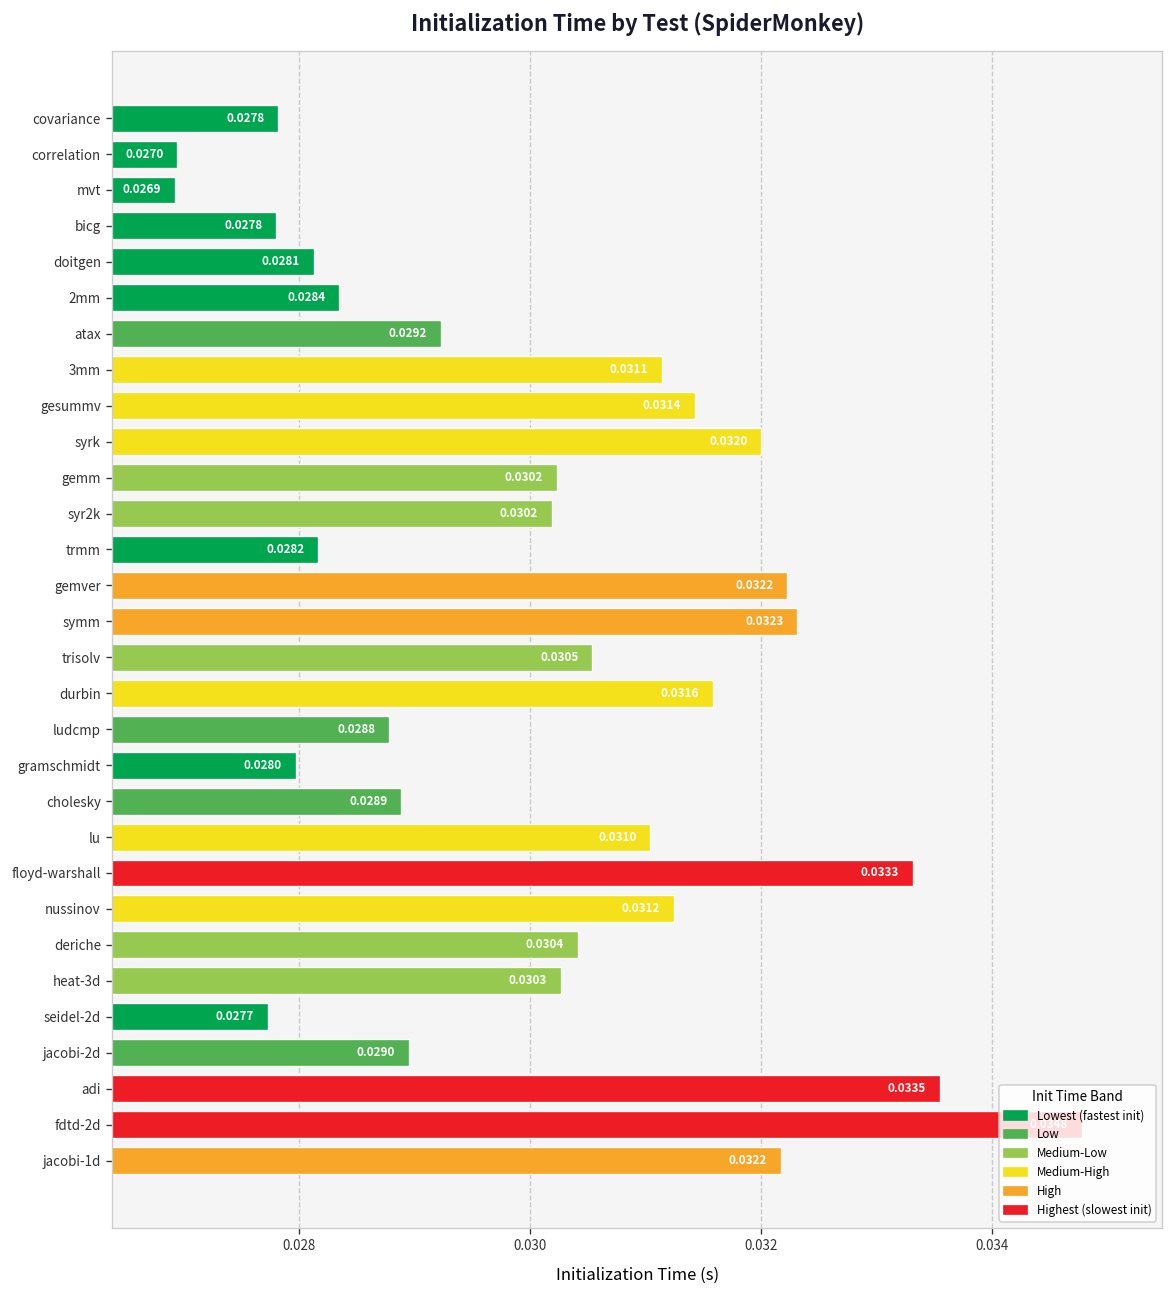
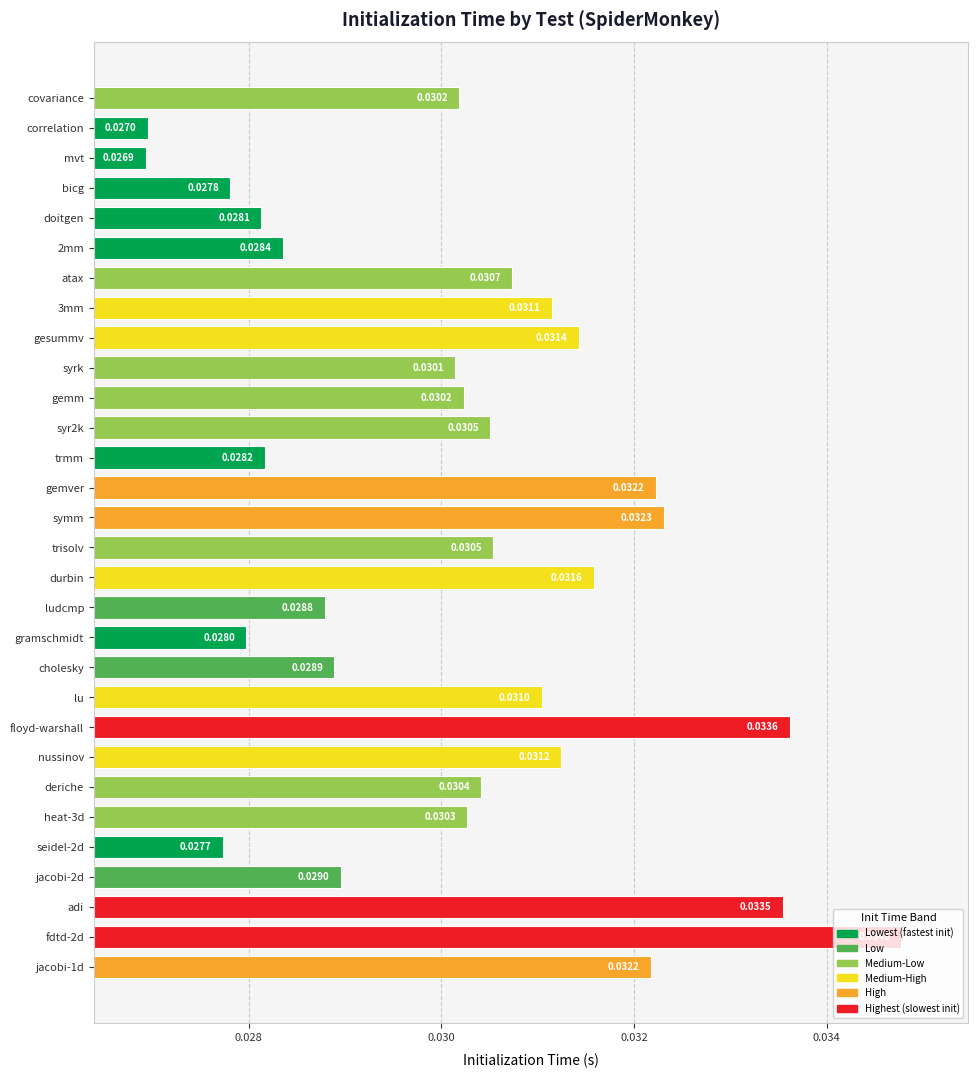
  {
-   "covariance": 0.0278,
+   "covariance": 0.0302,
    "correlation": 0.0270,
    "mvt": 0.0269,
    "bicg": 0.0278,
    "doitgen": 0.0281,
    "2mm": 0.0284,
-   "atax": 0.0292,
+   "atax": 0.0307,
    "3mm": 0.0311,
    "gesummv": 0.0314,
-   "syrk": 0.0320,
+   "syrk": 0.0301,
    "gemm": 0.0302,
-   "syr2k": 0.0302,
+   "syr2k": 0.0305,
    "trmm": 0.0282,
    "gemver": 0.0322,
    "symm": 0.0323,
    "trisolv": 0.0305,
    "durbin": 0.0316,
    "ludcmp": 0.0288,
    "gramschmidt": 0.0280,
    "cholesky": 0.0289,
    "lu": 0.0310,
-   "floyd-warshall": 0.0333,
+   "floyd-warshall": 0.0336,
    "nussinov": 0.0312,
    "deriche": 0.0304,
    "heat-3d": 0.0303,
    "seidel-2d": 0.0277,
    "jacobi-2d": 0.0290,
    "adi": 0.0335,
    "jacobi-1d": 0.0322
  }
